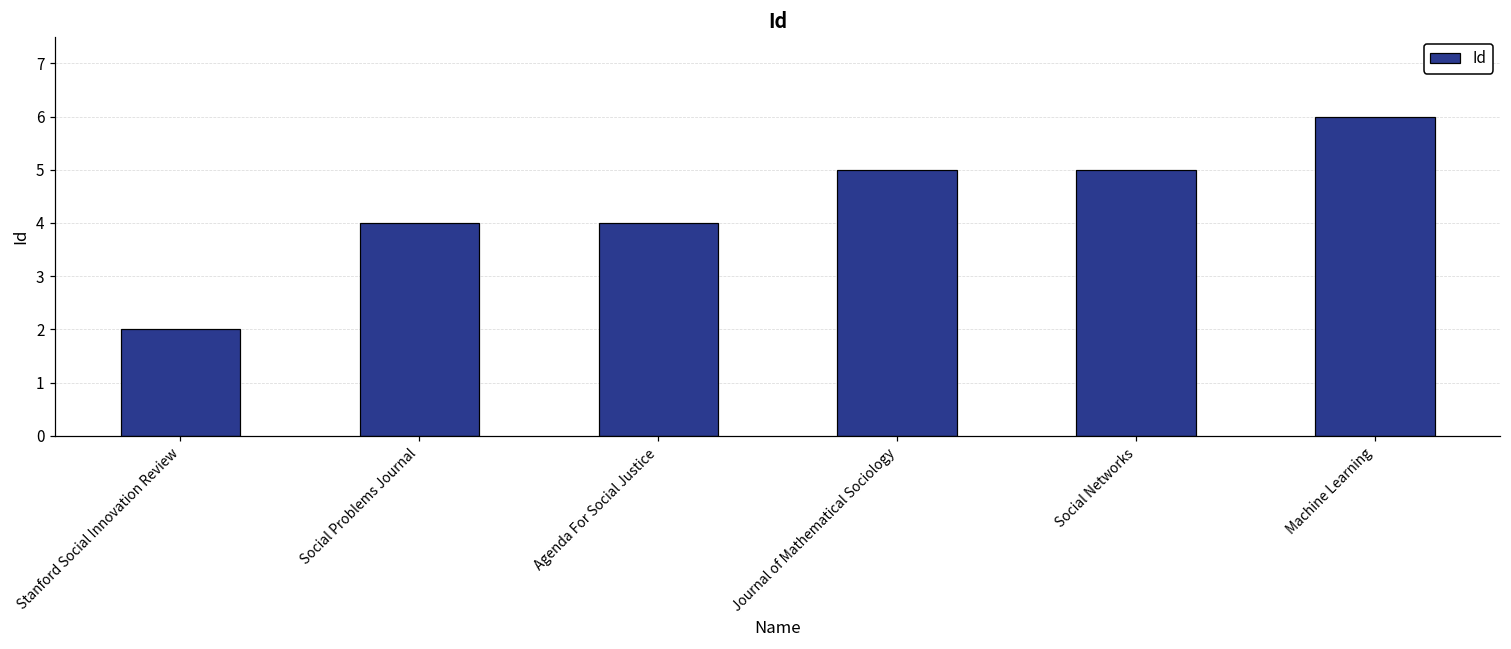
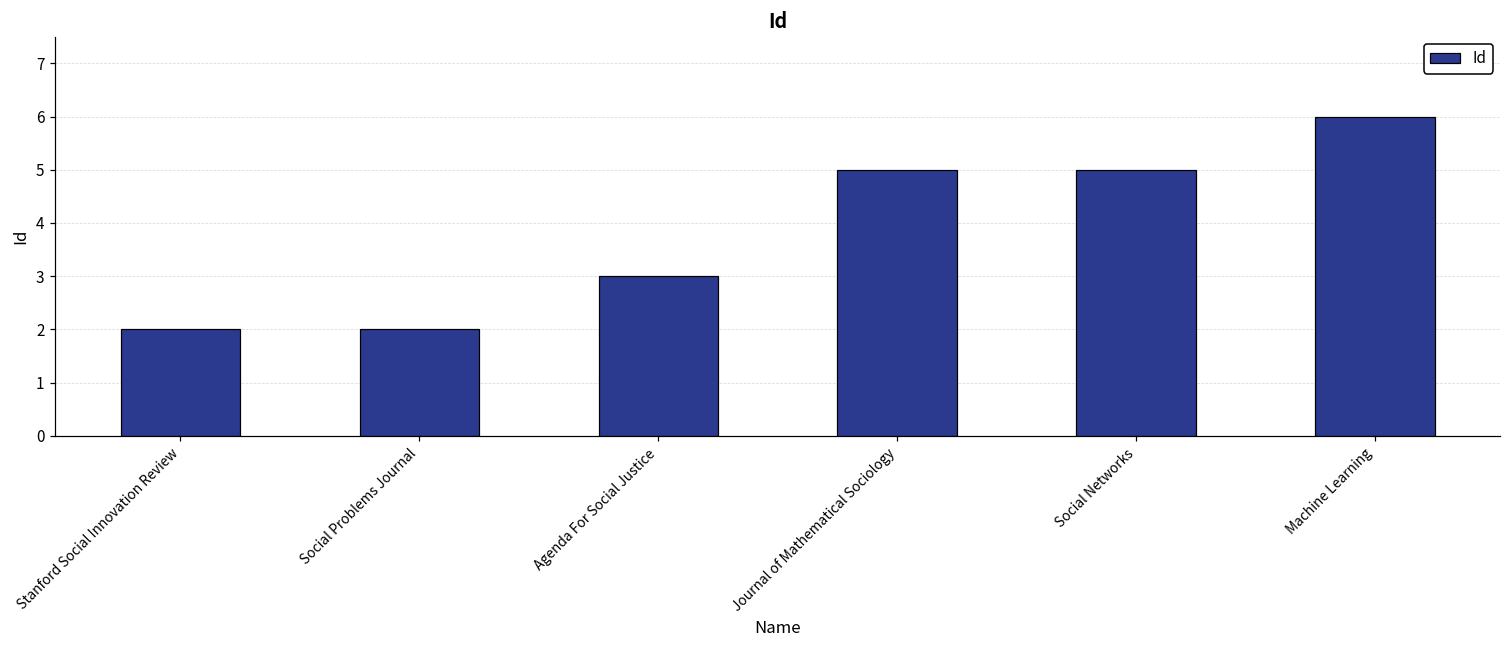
  {
    "Stanford Social Innovation Review": 2,
-   "Social Problems Journal": 4,
-   "Agenda For Social Justice": 4,
+   "Social Problems Journal": 2,
+   "Agenda For Social Justice": 3,
    "Journal of Mathematical Sociology": 5,
    "Social Networks": 5,
    "Machine Learning": 6
  }
